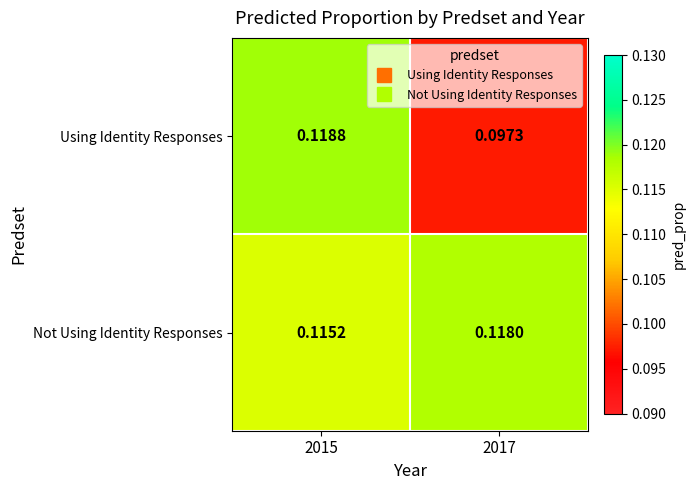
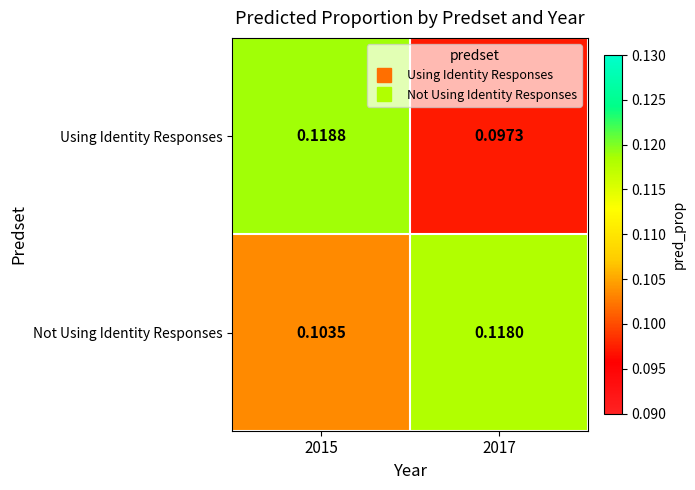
  {
    "Using Identity Responses": {
      "2015": 0.1188,
      "2017": 0.0973
    },
    "Not Using Identity Responses": {
-     "2015": 0.1152,
+     "2015": 0.1035,
      "2017": 0.1180
    }
  }
